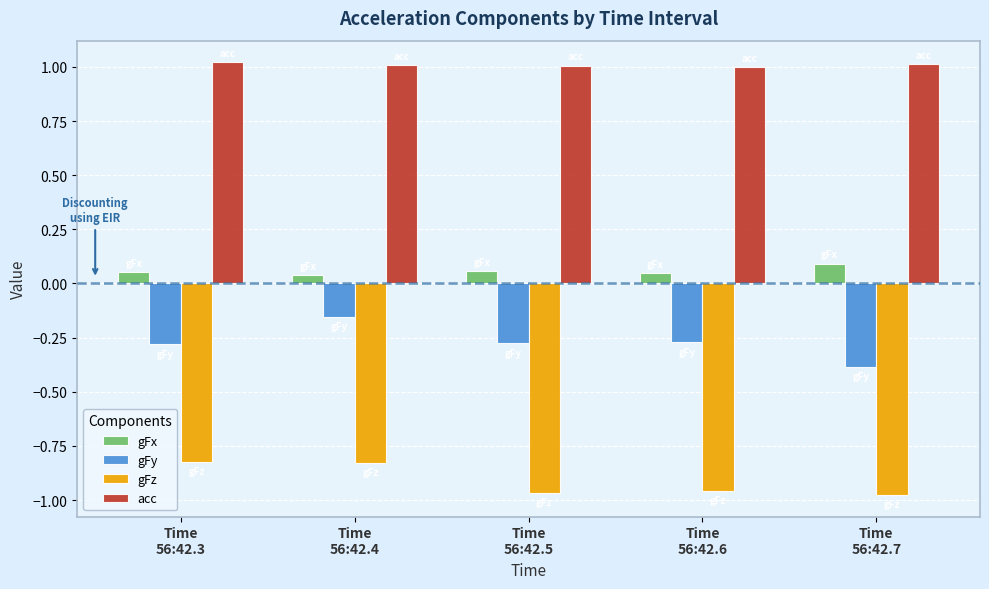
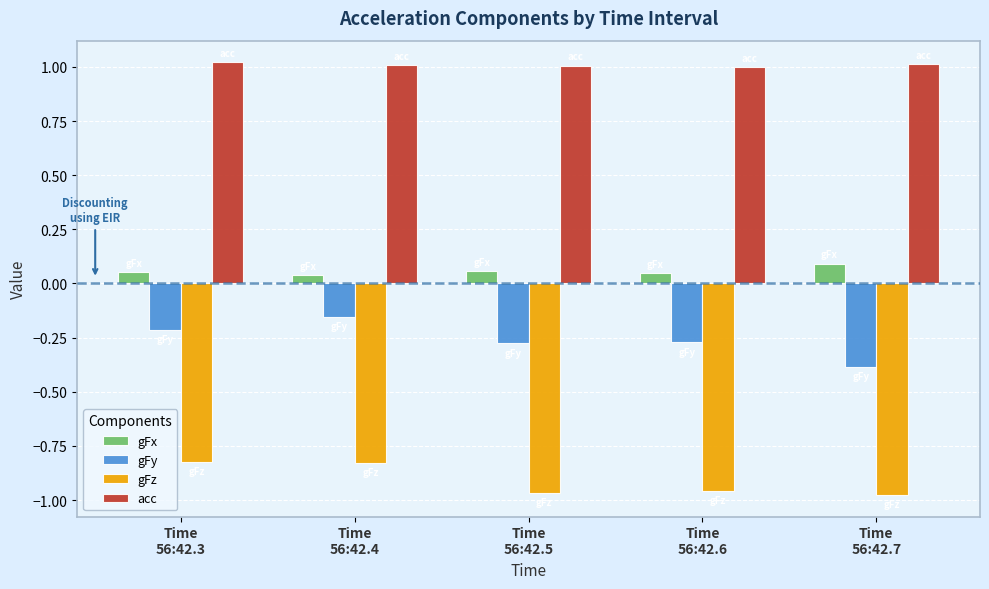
  {
    "gFx": {
      "Time 56:42.3": 0.05,
      "Time 56:42.4": 0.04,
      "Time 56:42.5": 0.06,
      "Time 56:42.6": 0.05,
      "Time 56:42.7": 0.09
    },
    "gFy": {
-     "Time 56:42.3": -0.28,
+     "Time 56:42.3": -0.21,
      "Time 56:42.4": -0.15,
      "Time 56:42.5": -0.28,
      "Time 56:42.6": -0.27,
      "Time 56:42.7": -0.39
    },
    "gFz": {
      "Time 56:42.3": -0.83,
      "Time 56:42.4": -0.83,
      "Time 56:42.5": -0.97,
      "Time 56:42.6": -0.96,
      "Time 56:42.7": -0.98
    },
    "acc": {
      "Time 56:42.3": 1.02,
      "Time 56:42.4": 1.01,
      "Time 56:42.5": 1.01,
      "Time 56:42.6": 1.00,
      "Time 56:42.7": 1.01
    }
  }
